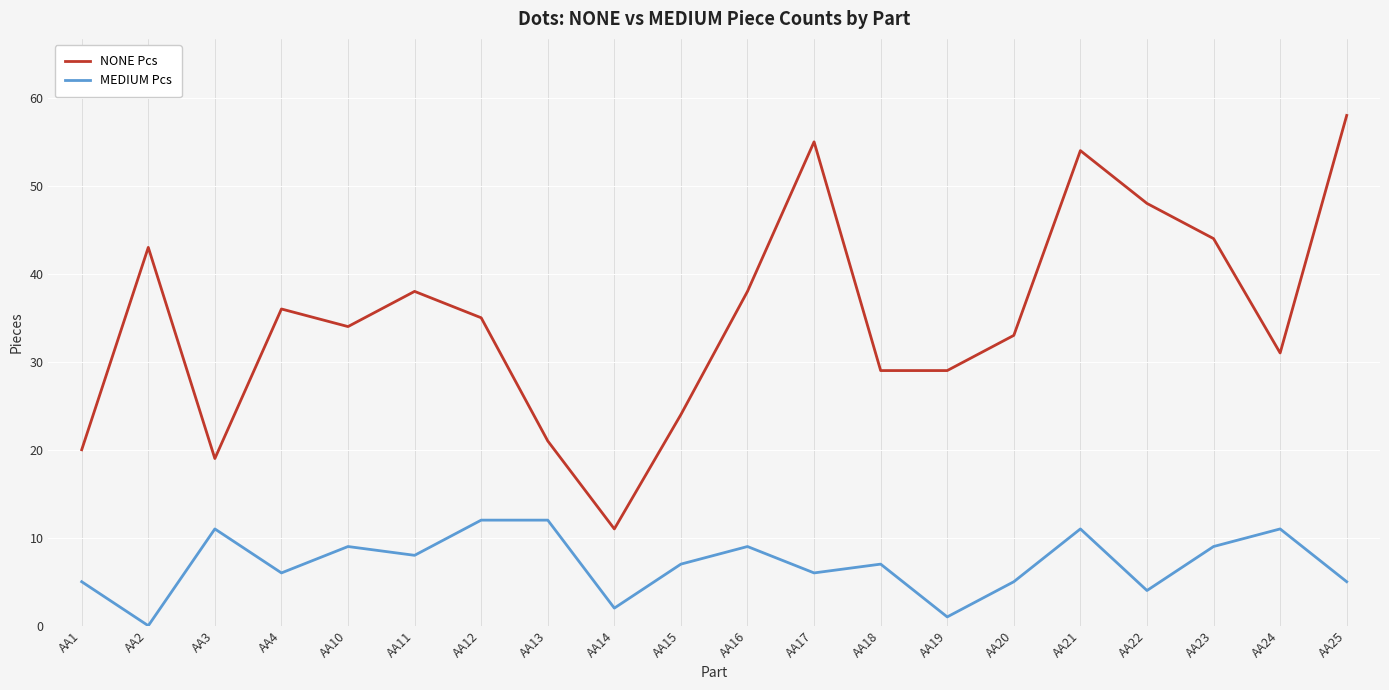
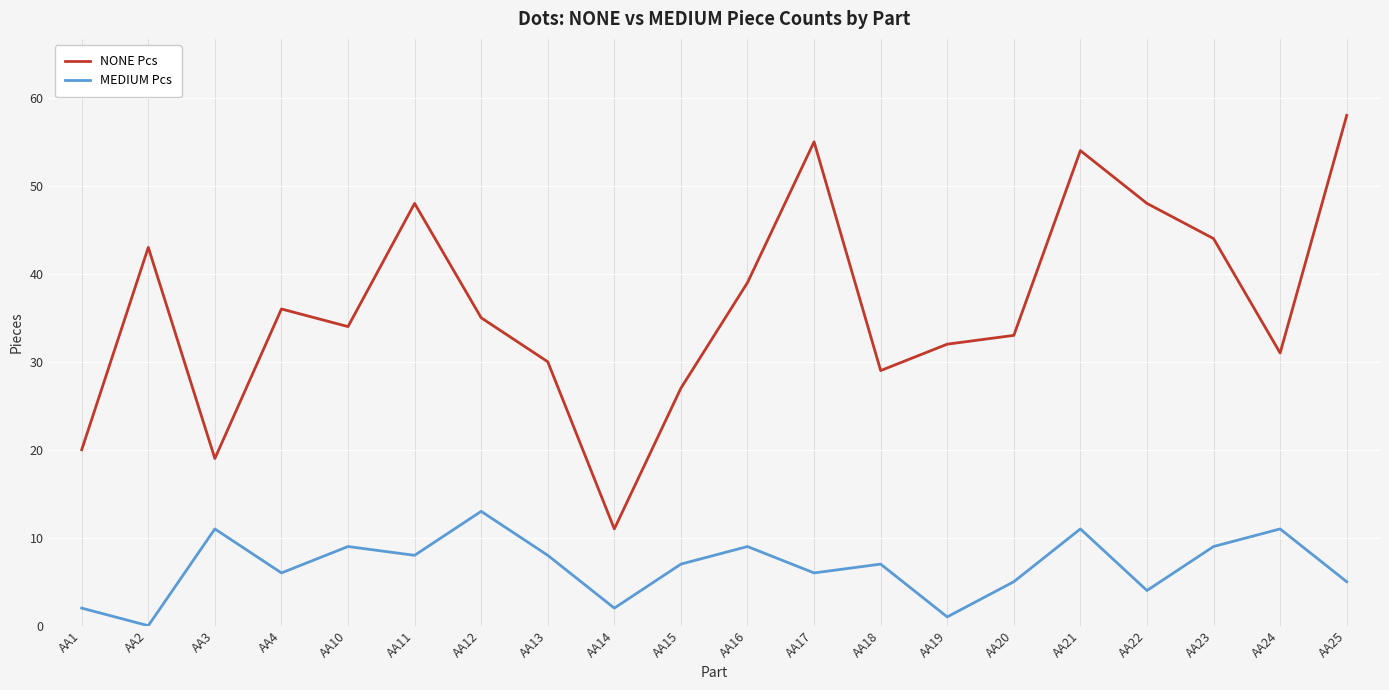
  {
    "NONE Pcs": {
      "AA1": 20,
      "AA2": 43,
      "AA3": 19,
      "AA4": 36,
      "AA10": 34,
-     "AA11": 38,
+     "AA11": 48,
      "AA12": 35,
-     "AA13": 21,
+     "AA13": 30,
      "AA14": 11,
-     "AA15": 24,
-     "AA16": 38,
+     "AA15": 27,
+     "AA16": 39,
      "AA17": 55,
      "AA18": 29,
-     "AA19": 29,
+     "AA19": 32,
      "AA20": 33,
      "AA21": 54,
      "AA22": 48,
      "AA23": 44,
      "AA24": 31,
      "AA25": 58
    },
    "MEDIUM Pcs": {
-     "AA1": 5,
+     "AA1": 2,
      "AA2": 0,
      "AA3": 11,
      "AA4": 6,
      "AA10": 9,
      "AA11": 8,
-     "AA12": 12,
-     "AA13": 12,
+     "AA12": 13,
+     "AA13": 8,
      "AA14": 2,
      "AA15": 7,
      "AA16": 9,
      "AA17": 6,
      "AA18": 7,
      "AA19": 1,
      "AA20": 5,
      "AA21": 11,
      "AA22": 4,
      "AA23": 9,
      "AA24": 11,
      "AA25": 5
    }
  }
